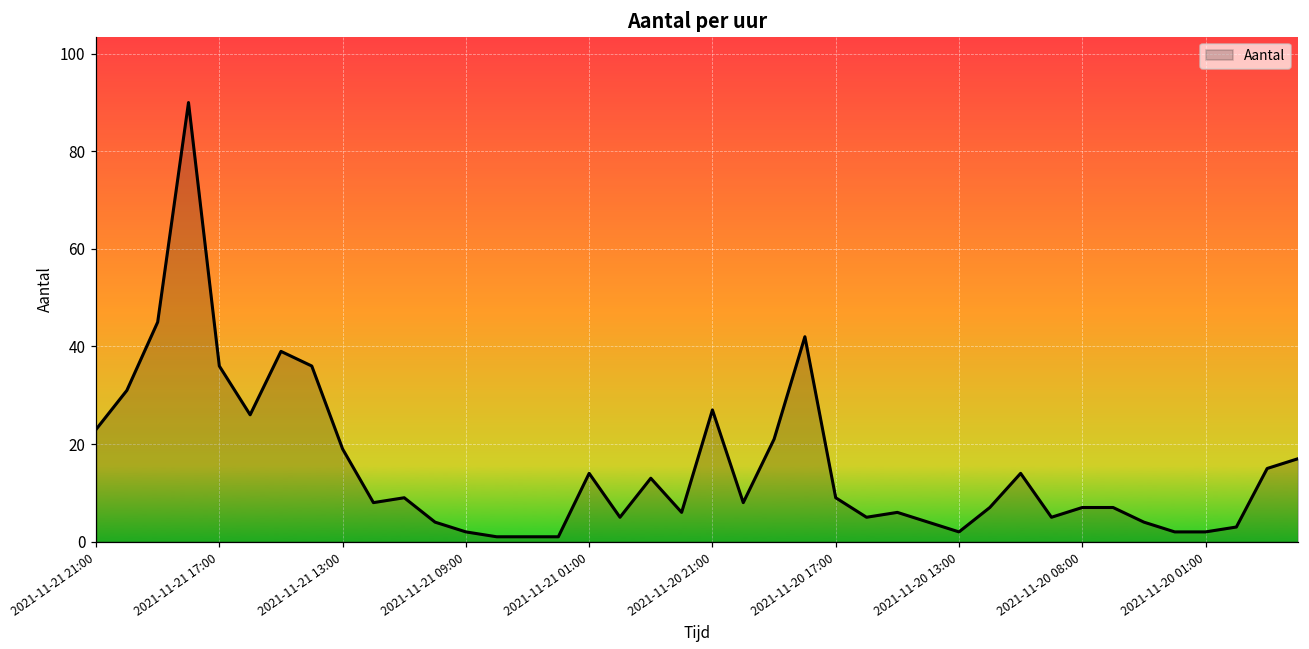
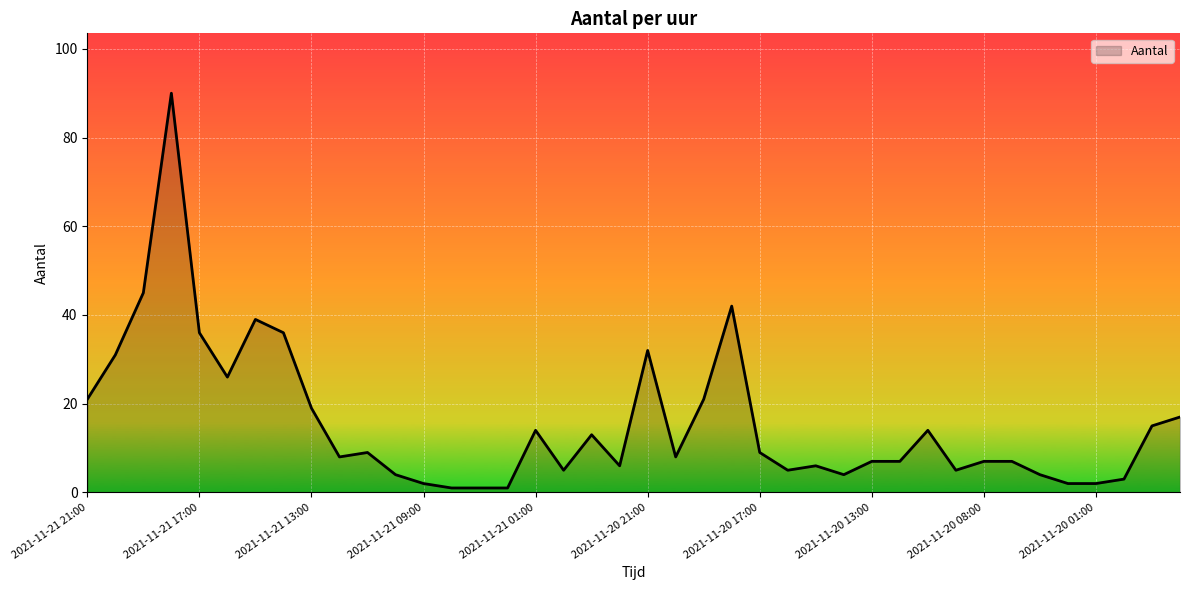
  {
-   "2021-11-21 21:00": 23,
+   "2021-11-21 21:00": 21,
    "2021-11-21 17:00": 36,
    "2021-11-21 13:00": 19,
    "2021-11-21 09:00": 2,
    "2021-11-21 01:00": 14,
-   "2021-11-20 21:00": 27,
+   "2021-11-20 21:00": 32,
    "2021-11-20 17:00": 9,
-   "2021-11-20 13:00": 2,
+   "2021-11-20 13:00": 7,
    "2021-11-20 08:00": 7,
    "2021-11-20 01:00": 2
  }
